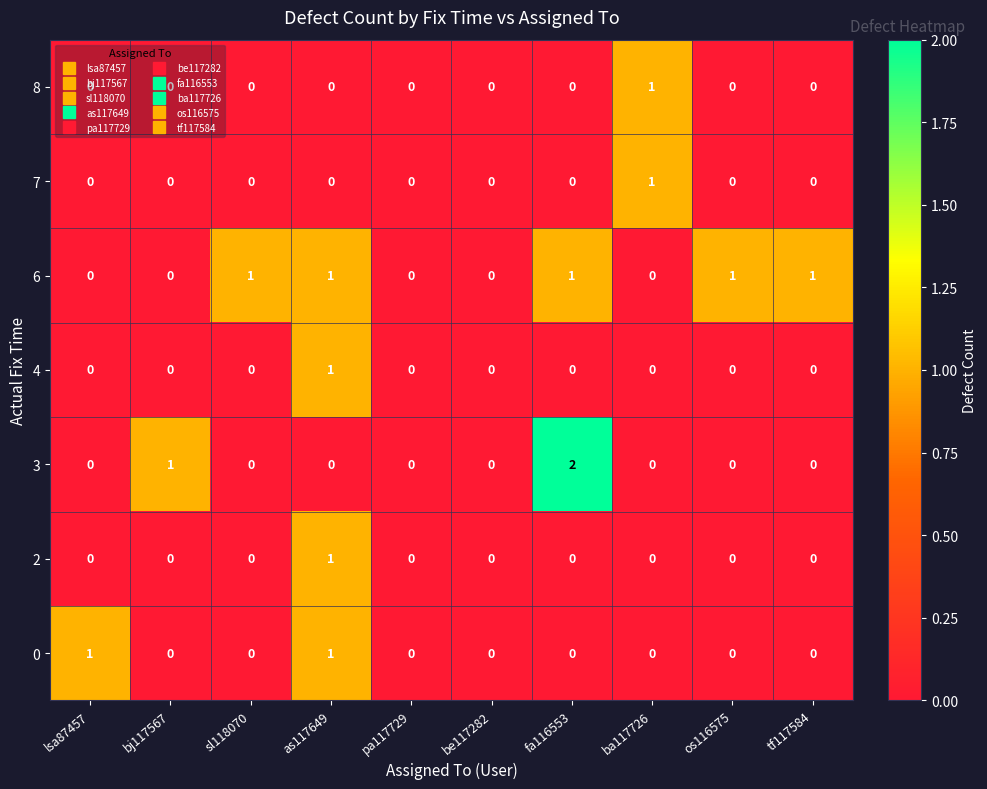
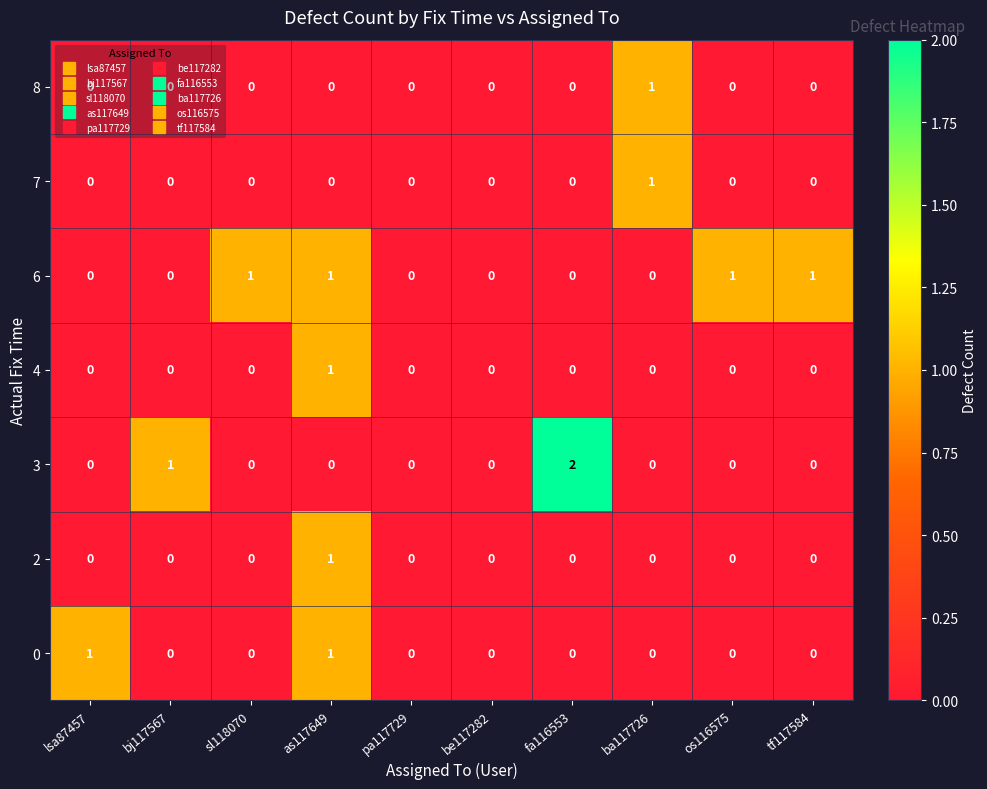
  {
    "8": {
      "sl118070": 0,
      "as117649": 0,
      "pa117729": 0,
      "be117282": 0,
      "fa116553": 0,
      "ba117726": 1,
      "os116575": 0,
      "tf117584": 0
    },
    "7": {
      "lsa87457": 0,
      "bj117567": 0,
      "sl118070": 0,
      "as117649": 0,
      "pa117729": 0,
      "be117282": 0,
      "fa116553": 0,
      "ba117726": 1,
      "os116575": 0,
      "tf117584": 0
    },
    "6": {
      "lsa87457": 0,
      "bj117567": 0,
      "sl118070": 1,
      "as117649": 1,
      "pa117729": 0,
      "be117282": 0,
-     "fa116553": 1,
+     "fa116553": 0,
      "ba117726": 0,
      "os116575": 1,
      "tf117584": 1
    },
    "4": {
      "lsa87457": 0,
      "bj117567": 0,
      "sl118070": 0,
      "as117649": 1,
      "pa117729": 0,
      "be117282": 0,
      "fa116553": 0,
      "ba117726": 0,
      "os116575": 0,
      "tf117584": 0
    },
    "3": {
      "lsa87457": 0,
      "bj117567": 1,
      "sl118070": 0,
      "as117649": 0,
      "pa117729": 0,
      "be117282": 0,
      "fa116553": 2,
      "ba117726": 0,
      "os116575": 0,
      "tf117584": 0
    },
    "2": {
      "lsa87457": 0,
      "bj117567": 0,
      "sl118070": 0,
      "as117649": 1,
      "pa117729": 0,
      "be117282": 0,
      "fa116553": 0,
      "ba117726": 0,
      "os116575": 0,
      "tf117584": 0
    },
    "0": {
      "lsa87457": 1,
      "bj117567": 0,
      "sl118070": 0,
      "as117649": 1,
      "pa117729": 0,
      "be117282": 0,
      "fa116553": 0,
      "ba117726": 0,
      "os116575": 0,
      "tf117584": 0
    }
  }
